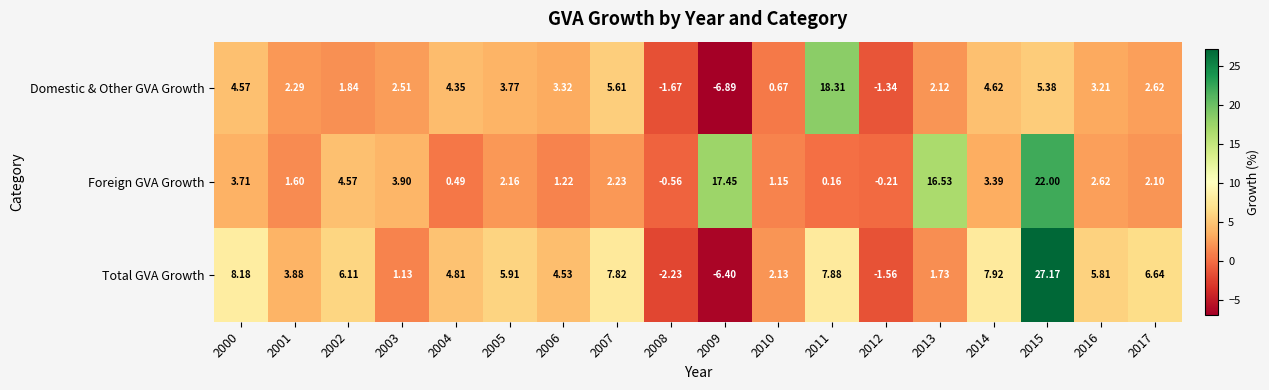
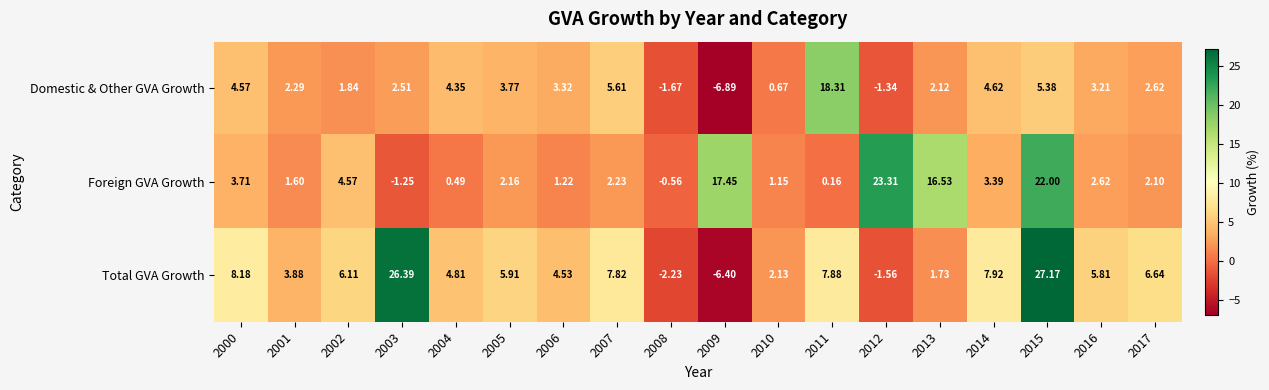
  {
    "Domestic & Other GVA Growth": {
      "2000": 4.57,
      "2001": 2.29,
      "2002": 1.84,
      "2003": 2.51,
      "2004": 4.35,
      "2005": 3.77,
      "2006": 3.32,
      "2007": 5.61,
      "2008": -1.67,
      "2009": -6.89,
      "2010": 0.67,
      "2011": 18.31,
      "2012": -1.34,
      "2013": 2.12,
      "2014": 4.62,
      "2015": 5.38,
      "2016": 3.21,
      "2017": 2.62
    },
    "Foreign GVA Growth": {
      "2000": 3.71,
      "2001": 1.60,
      "2002": 4.57,
-     "2003": 3.90,
+     "2003": -1.25,
      "2004": 0.49,
      "2005": 2.16,
      "2006": 1.22,
      "2007": 2.23,
      "2008": -0.56,
      "2009": 17.45,
      "2010": 1.15,
      "2011": 0.16,
-     "2012": -0.21,
+     "2012": 23.31,
      "2013": 16.53,
      "2014": 3.39,
      "2015": 22.00,
      "2016": 2.62,
      "2017": 2.10
    },
    "Total GVA Growth": {
      "2000": 8.18,
      "2001": 3.88,
      "2002": 6.11,
-     "2003": 1.13,
+     "2003": 26.39,
      "2004": 4.81,
      "2005": 5.91,
      "2006": 4.53,
      "2007": 7.82,
      "2008": -2.23,
      "2009": -6.40,
      "2010": 2.13,
      "2011": 7.88,
      "2012": -1.56,
      "2013": 1.73,
      "2014": 7.92,
      "2015": 27.17,
      "2016": 5.81,
      "2017": 6.64
    }
  }
